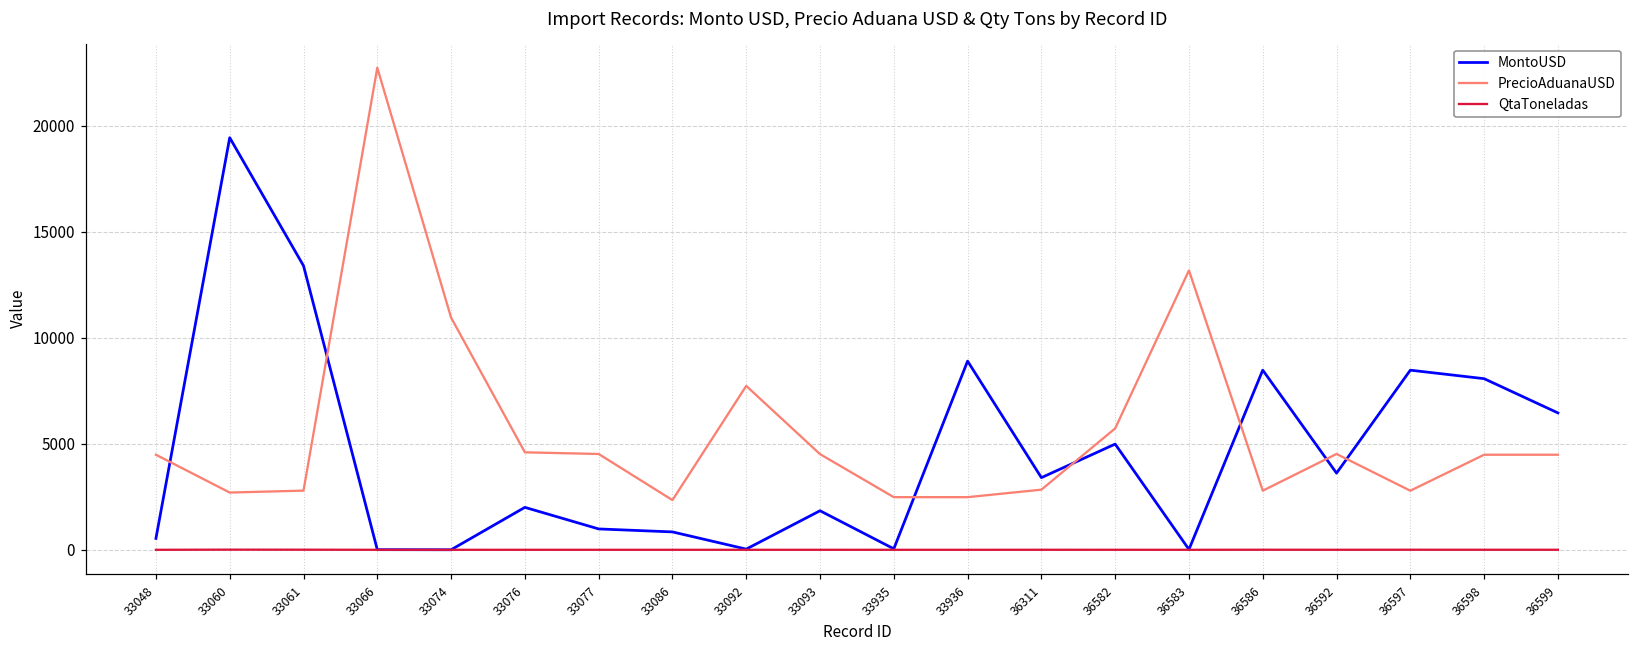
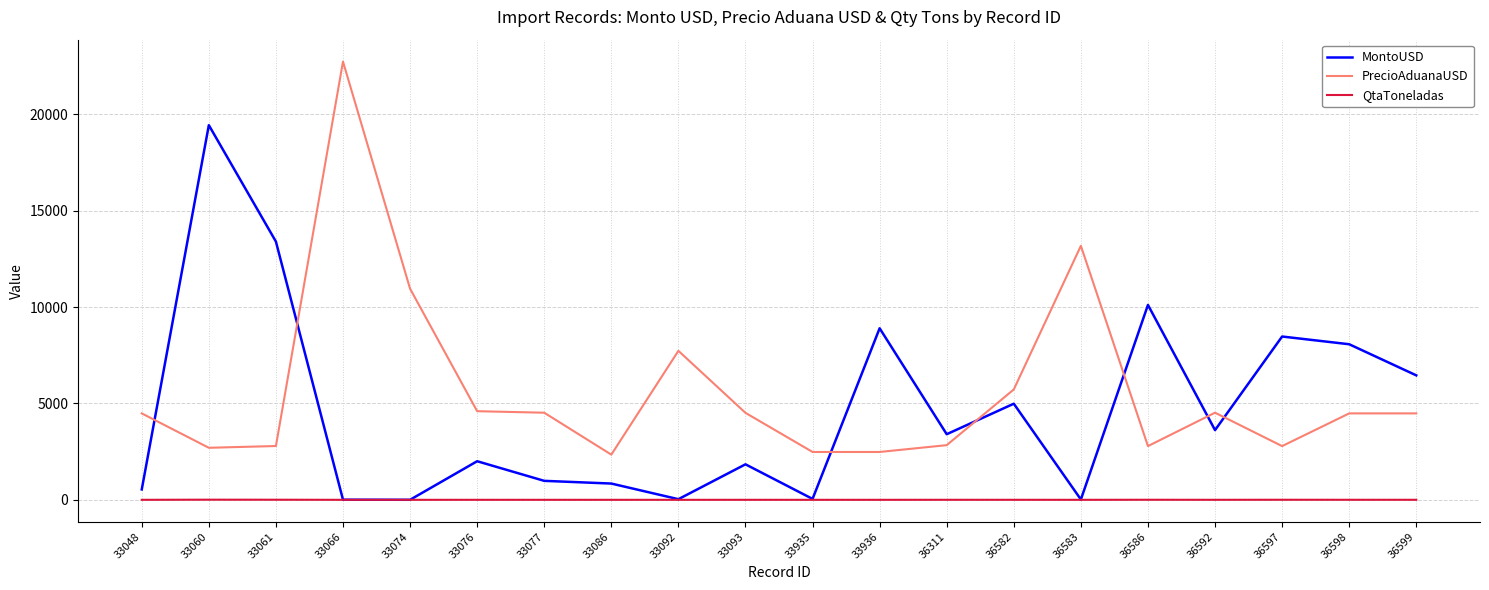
  {
    "MontoUSD": {
      "33048": 500,
      "33060": 19400,
      "33061": 13400,
      "33076": 2000,
      "33077": 1000,
      "33086": 800,
      "33093": 1800,
      "33936": 8900,
      "36311": 3400,
      "36582": 5000,
-     "36586": 8500,
+     "36586": 10100,
      "36592": 3600,
      "36597": 8500,
      "36598": 8100,
      "36599": 6500
    },
    "PrecioAduanaUSD": {
      "33048": 4500,
      "33060": 2700,
      "33061": 2800,
      "33066": 22700,
      "33074": 11000,
      "33076": 4600,
      "33077": 4500,
      "33086": 2300,
      "33092": 7700,
      "33093": 4500,
      "33935": 2500,
      "33936": 2500,
      "36311": 2800,
      "36582": 5700,
      "36583": 13200,
      "36586": 2800,
      "36592": 4500,
      "36597": 2800,
      "36598": 4500,
      "36599": 4500
    },
    "QtaToneladas": {
      "33048": 0,
      "33060": 0,
      "33061": 0,
      "33076": 0,
      "33077": 0,
      "33086": 0,
      "33093": 0,
      "33936": 0,
      "36311": 0,
      "36582": 0,
      "36586": 0,
      "36592": 0,
      "36597": 0,
      "36598": 0,
      "36599": 0
    }
  }
